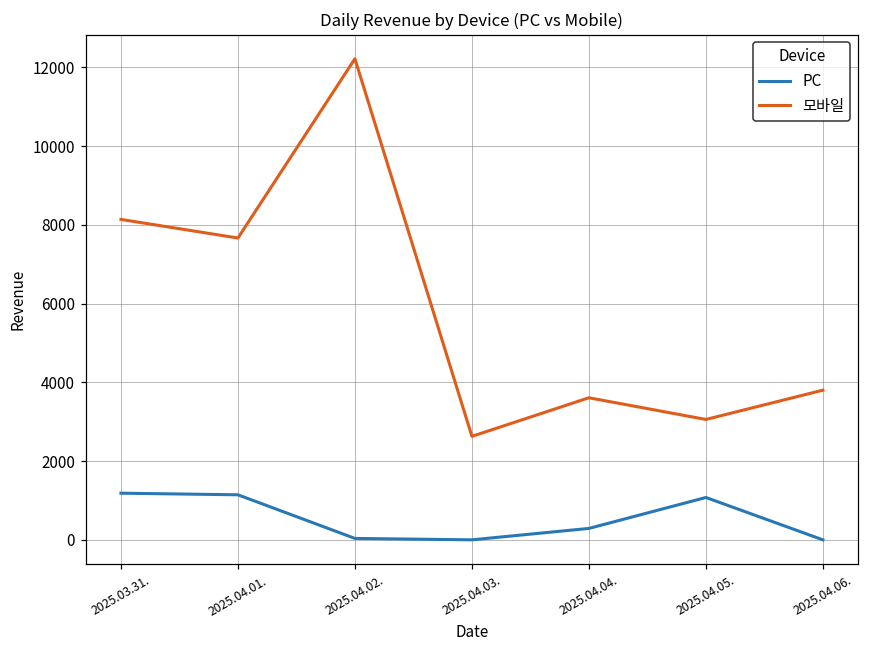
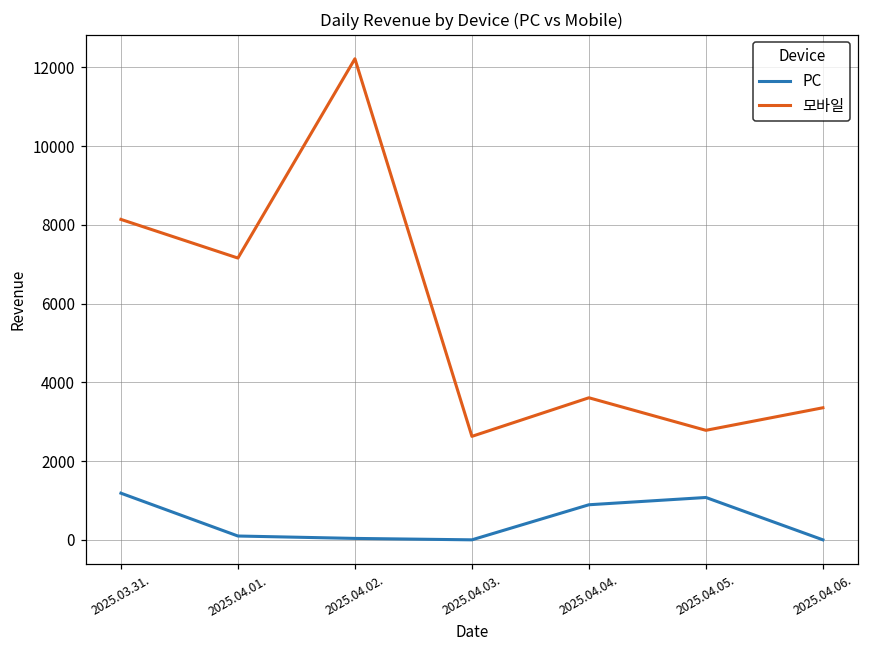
  {
    "PC": {
      "2025.03.31.": 1200,
-     "2025.04.01.": 1100,
+     "2025.04.01.": 100,
      "2025.04.02.": 0,
      "2025.04.03.": 0,
-     "2025.04.04.": 300,
+     "2025.04.04.": 900,
      "2025.04.05.": 1100,
      "2025.04.06.": 0
    },
    "모바일": {
      "2025.03.31.": 8100,
-     "2025.04.01.": 7700,
+     "2025.04.01.": 7200,
      "2025.04.02.": 12200,
      "2025.04.03.": 2600,
      "2025.04.04.": 3600,
-     "2025.04.05.": 3100,
-     "2025.04.06.": 3800
+     "2025.04.05.": 2800,
+     "2025.04.06.": 3400
    }
  }
